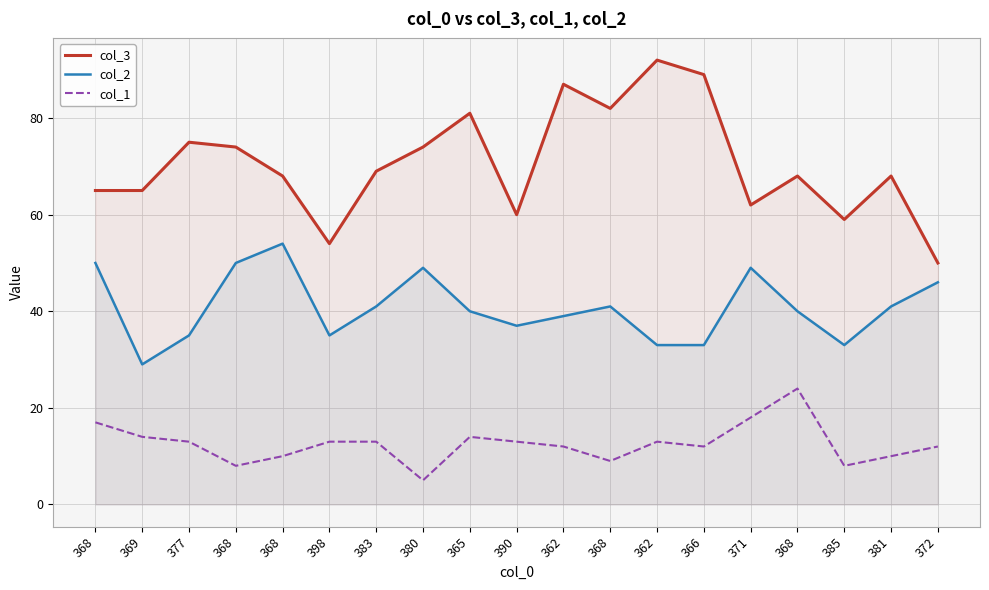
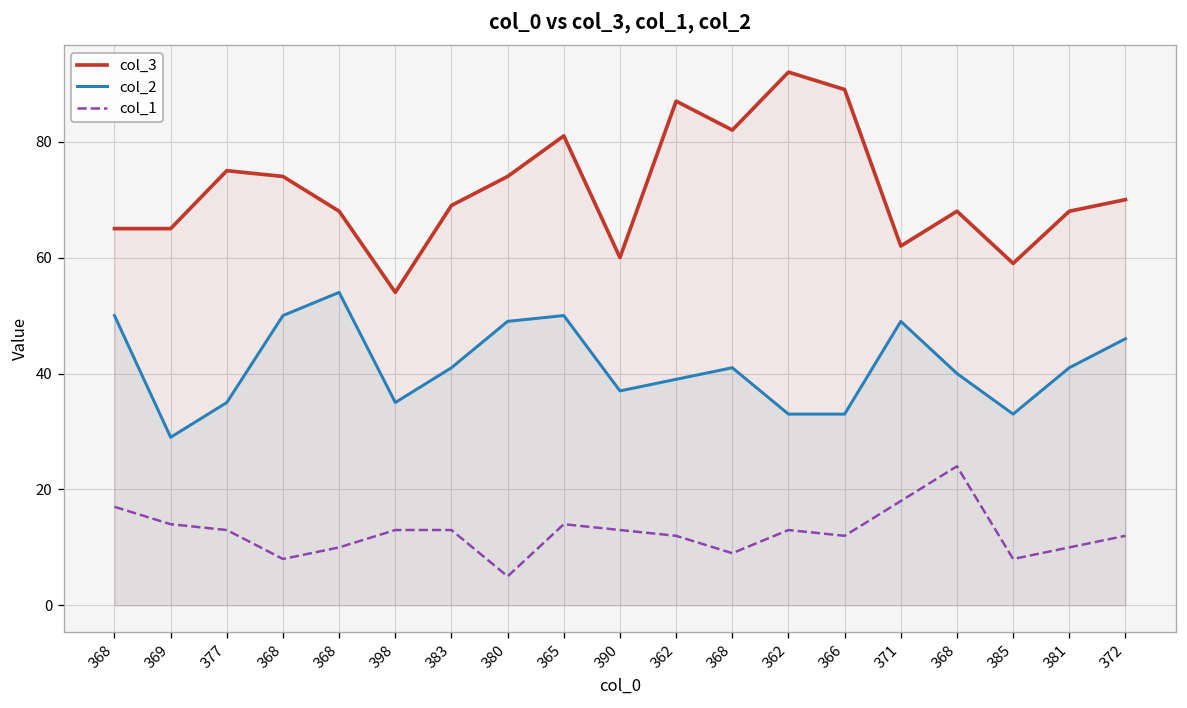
  {
    "col_3": {
      "369": 65,
      "377": 75,
      "398": 54,
      "383": 69,
      "380": 74,
      "365": 81,
      "390": 60,
      "366": 89,
      "371": 62,
      "385": 59,
      "381": 68,
-     "372": 50
+     "372": 70
    },
    "col_2": {
      "369": 29,
      "377": 35,
      "398": 35,
      "383": 41,
      "380": 49,
-     "365": 40,
+     "365": 50,
      "390": 37,
      "366": 33,
      "371": 49,
      "385": 33,
      "381": 41,
      "372": 46
    },
    "col_1": {
      "369": 14,
      "377": 13,
      "398": 13,
      "383": 13,
      "380": 5,
      "365": 14,
      "390": 13,
      "366": 12,
      "371": 18,
      "385": 8,
      "381": 10,
      "372": 12
    }
  }
